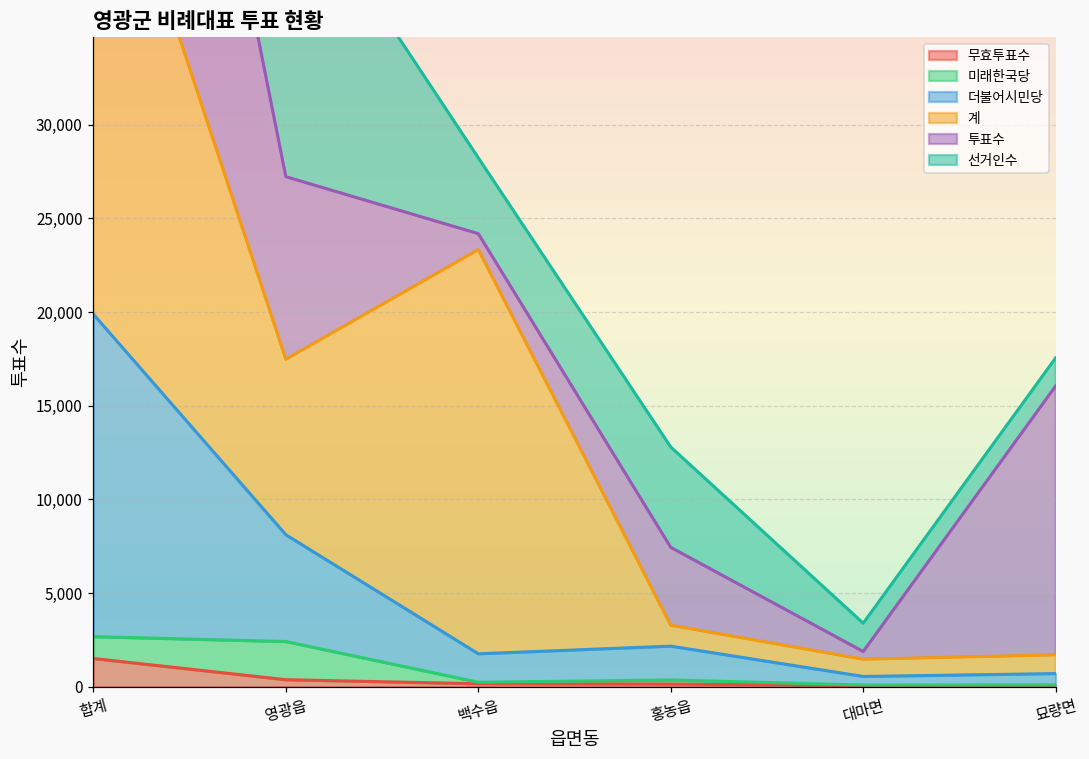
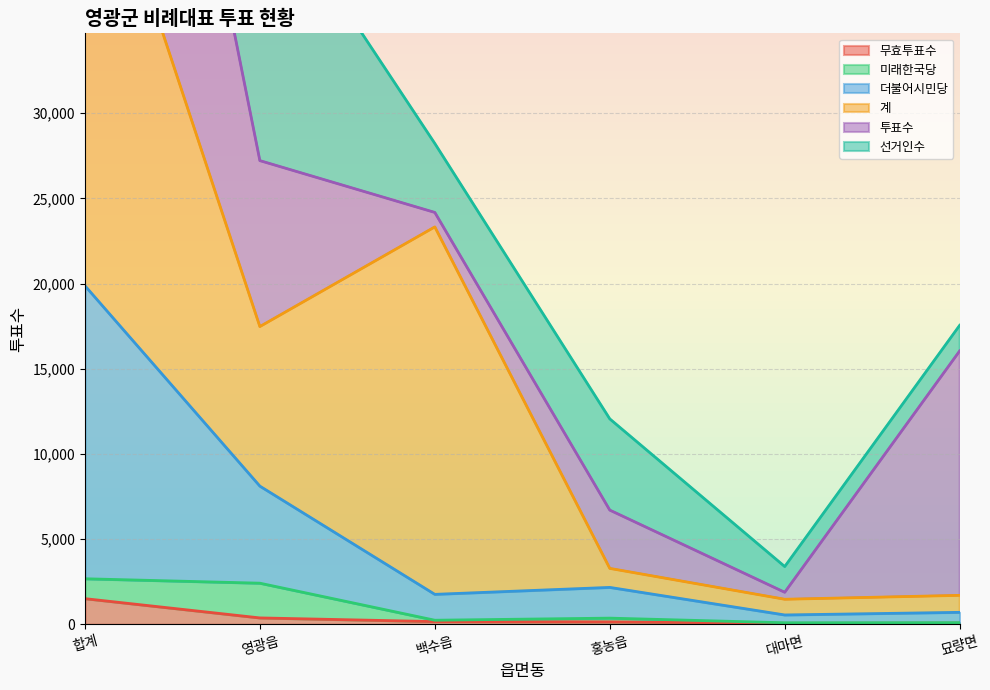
  {
    "무효투표수": {
      "합계": "1,500",
      "영광읍": "400",
      "홍농읍": "100"
    },
    "계": {
      "영광읍": "9,400",
      "백수읍": "21,600",
      "홍농읍": "1,100",
      "대마면": "900",
      "묘량면": "1,000"
    },
    "투표수": {
      "영광읍": "9,700",
      "백수읍": "900",
-     "홍농읍": "4,200",
+     "홍농읍": "3,400",
      "대마면": "400",
      "묘량면": "14,400"
    }
  }
